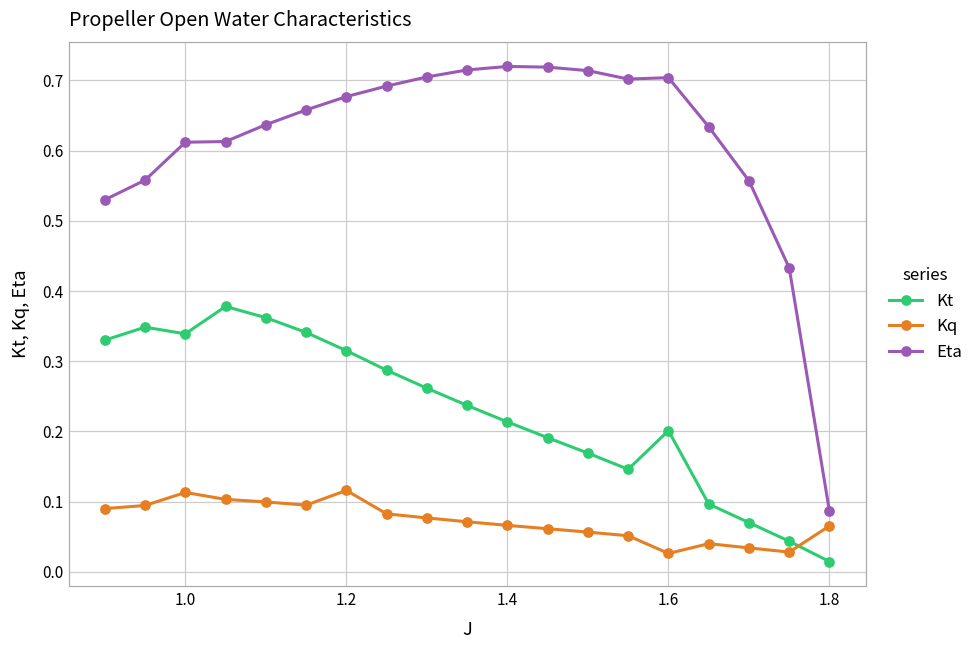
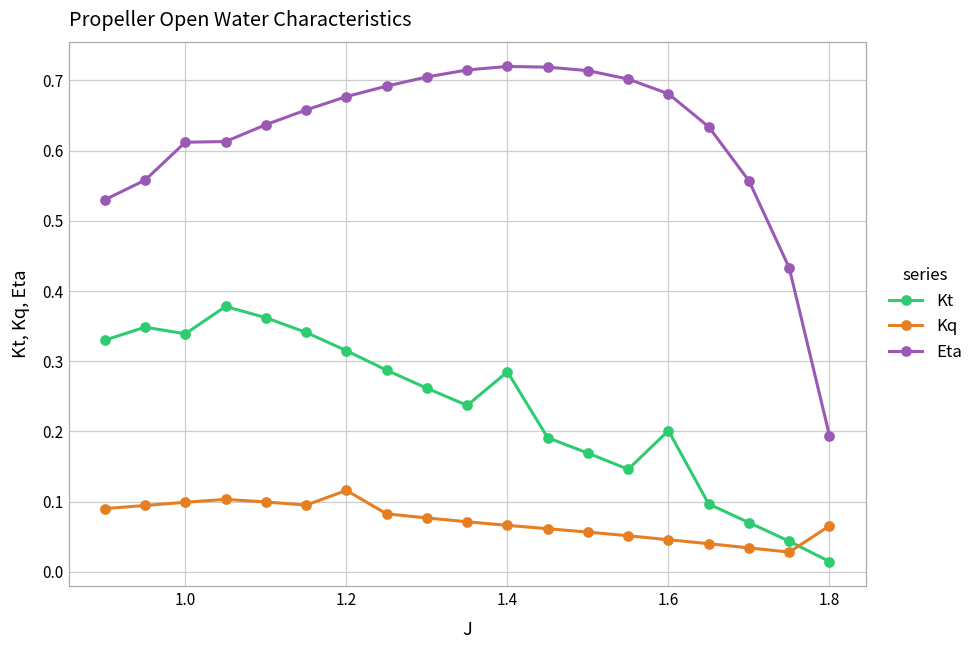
  {
    "Kt": {
      "1.0": 0.34,
      "1.2": 0.32,
-     "1.4": 0.21,
+     "1.4": 0.28,
      "1.6": 0.20,
      "1.8": 0.01
    },
    "Kq": {
-     "1.0": 0.11,
+     "1.0": 0.10,
      "1.2": 0.12,
      "1.4": 0.07,
-     "1.6": 0.03,
+     "1.6": 0.05,
      "1.8": 0.07
    },
    "Eta": {
      "1.0": 0.61,
      "1.2": 0.68,
      "1.4": 0.72,
-     "1.6": 0.70,
-     "1.8": 0.09
+     "1.6": 0.68,
+     "1.8": 0.19
    }
  }
